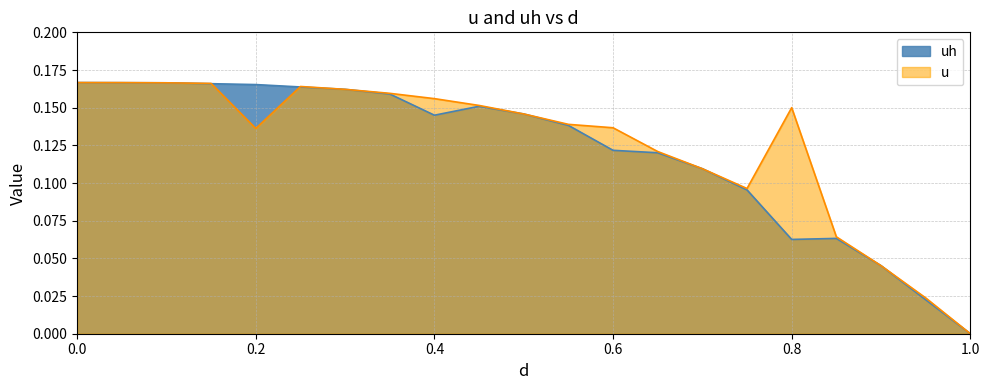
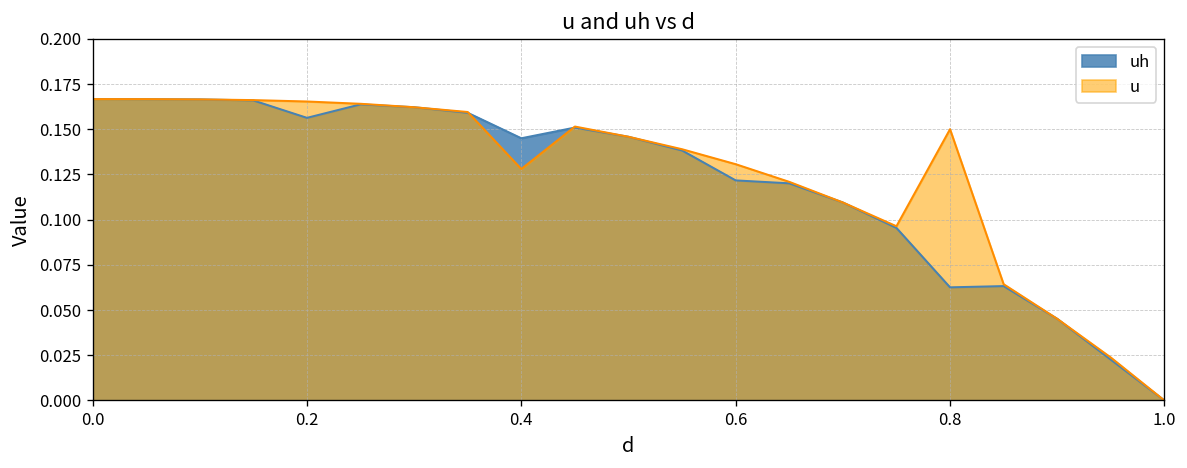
  {
    "uh": {
-     "0.2": 0.165,
+     "0.2": 0.156,
      "0.4": 0.145,
      "0.6": 0.122,
      "0.8": 0.063
    },
    "u": {
-     "0.2": 0.136,
-     "0.4": 0.156,
-     "0.6": 0.137,
+     "0.2": 0.165,
+     "0.4": 0.128,
+     "0.6": 0.131,
      "0.8": 0.150
    }
  }
